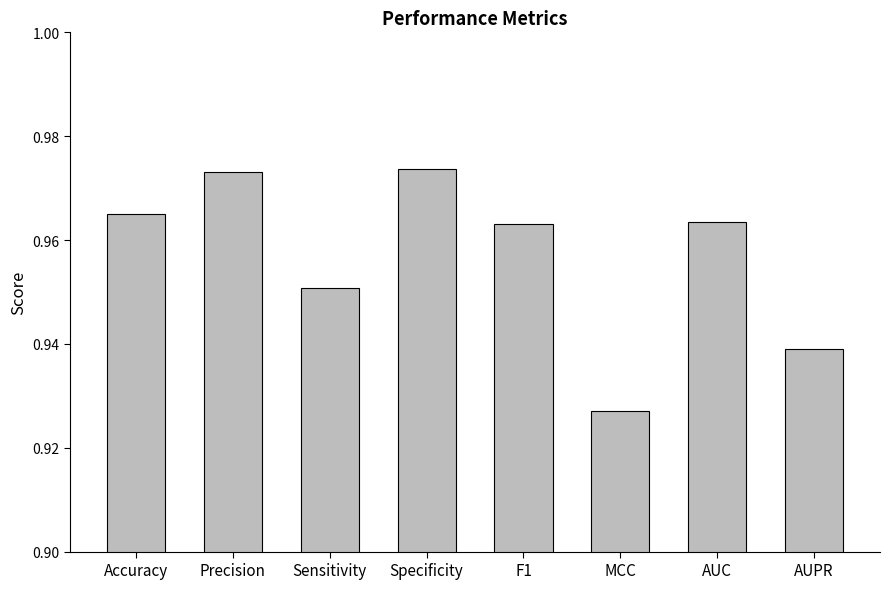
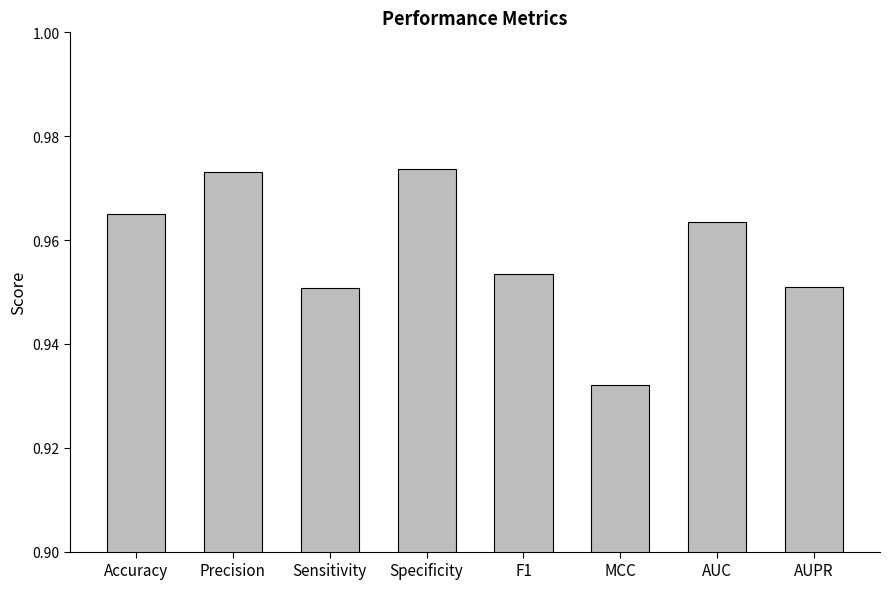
  {
    "Accuracy": 0.965,
    "Precision": 0.973,
    "Sensitivity": 0.951,
    "Specificity": 0.974,
-   "F1": 0.963,
-   "MCC": 0.927,
+   "F1": 0.954,
+   "MCC": 0.932,
    "AUC": 0.963,
-   "AUPR": 0.939
+   "AUPR": 0.951
  }
